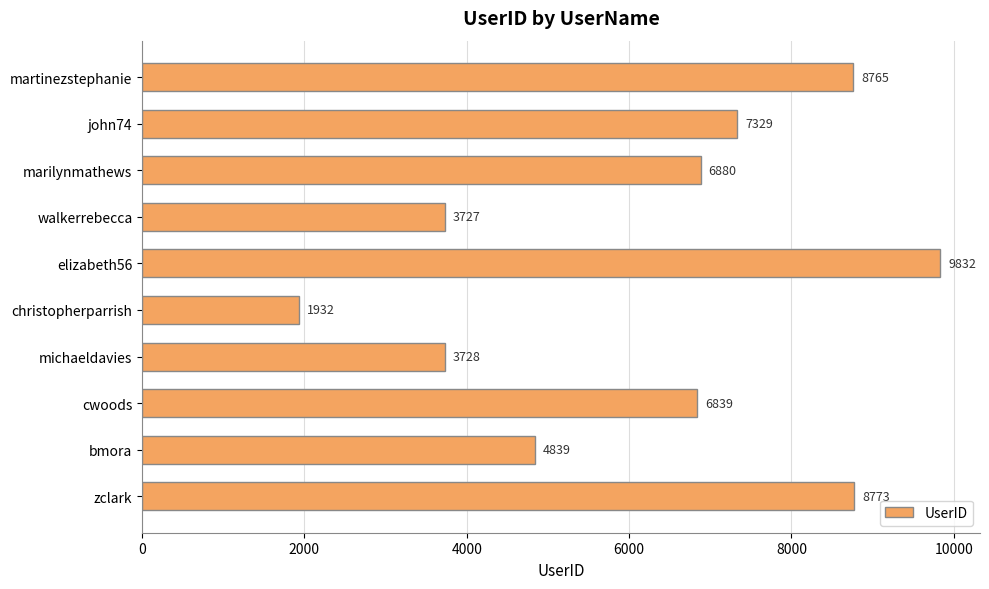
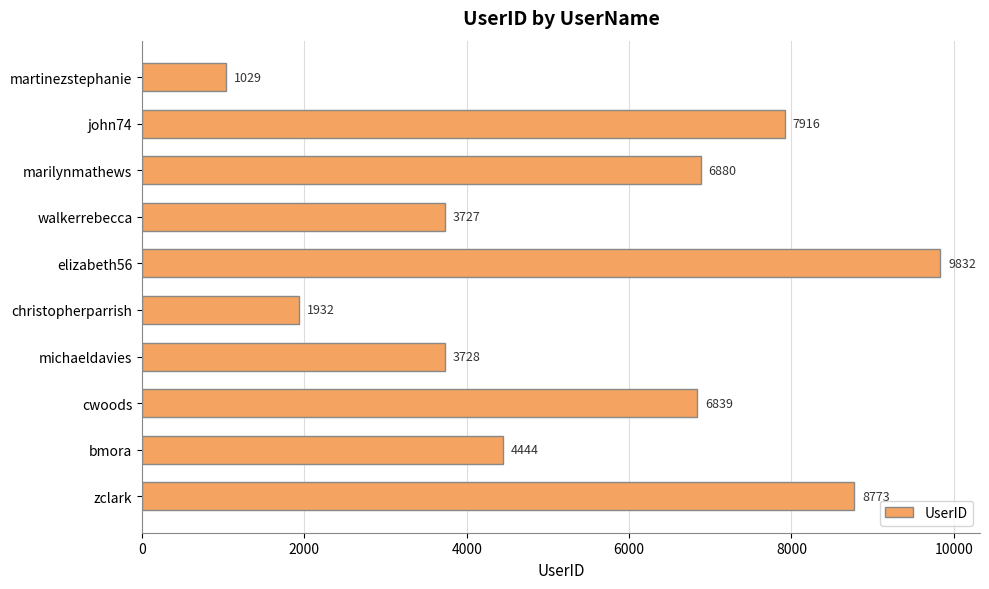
  {
-   "martinezstephanie": 8765,
-   "john74": 7329,
+   "martinezstephanie": 1029,
+   "john74": 7916,
    "marilynmathews": 6880,
    "walkerrebecca": 3727,
    "elizabeth56": 9832,
    "christopherparrish": 1932,
    "michaeldavies": 3728,
    "cwoods": 6839,
-   "bmora": 4839
+   "bmora": 4444
  }
